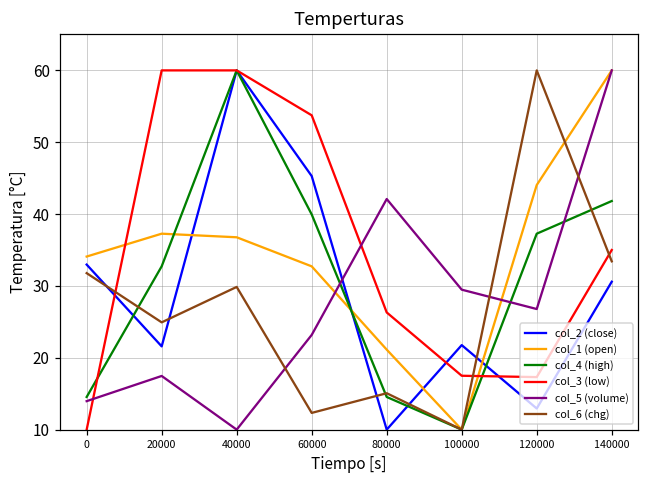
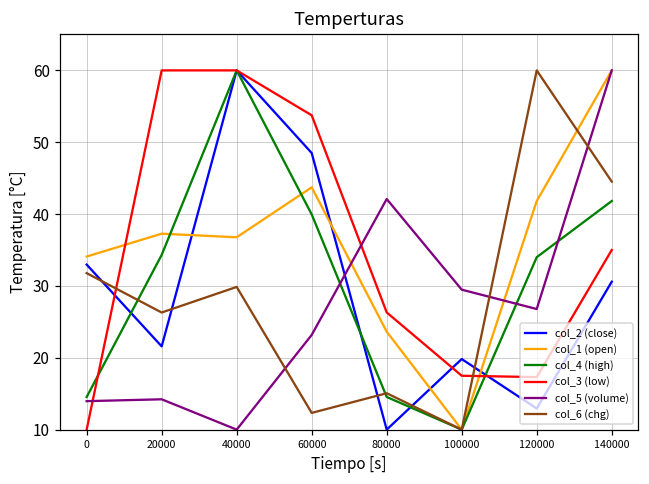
  {
    "col_2 (close)": {
      "0": 33,
      "20000": 22,
-     "60000": 45,
+     "60000": 49,
      "80000": 10,
-     "100000": 22,
+     "100000": 20,
      "140000": 31
    },
    "col_1 (open)": {
      "0": 34,
      "20000": 37,
      "40000": 37,
-     "60000": 33,
-     "80000": 21,
-     "120000": 44
+     "60000": 44,
+     "80000": 24,
+     "120000": 42
    },
    "col_4 (high)": {
      "0": 15,
-     "20000": 33,
+     "20000": 34,
      "60000": 40,
      "80000": 15,
-     "120000": 37,
+     "120000": 34,
      "140000": 42
    },
    "col_3 (low)": {
      "0": 10,
      "20000": 60,
      "60000": 54,
      "80000": 26,
      "100000": 18,
      "140000": 35
    },
    "col_5 (volume)": {
      "0": 14,
-     "20000": 17,
+     "20000": 14,
      "40000": 10,
      "60000": 23,
      "80000": 42,
      "100000": 29,
      "120000": 27
    },
    "col_6 (chg)": {
      "0": 32,
-     "20000": 25,
+     "20000": 26,
      "40000": 30,
      "60000": 12,
      "80000": 15,
      "120000": 60,
-     "140000": 33
+     "140000": 45
    }
  }
